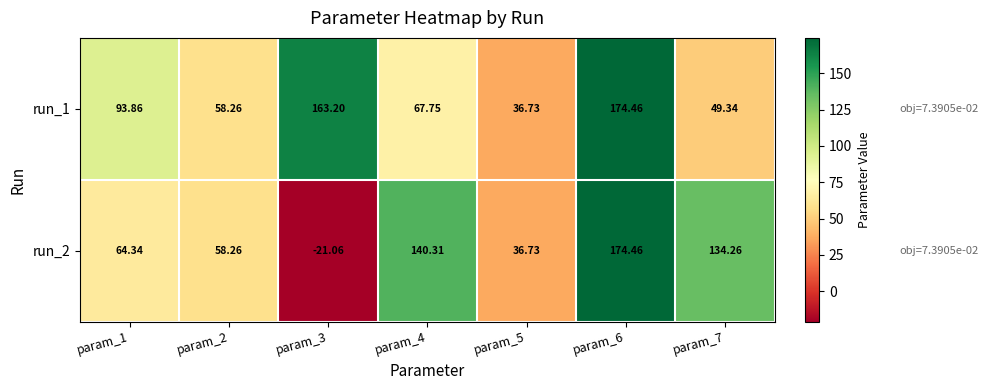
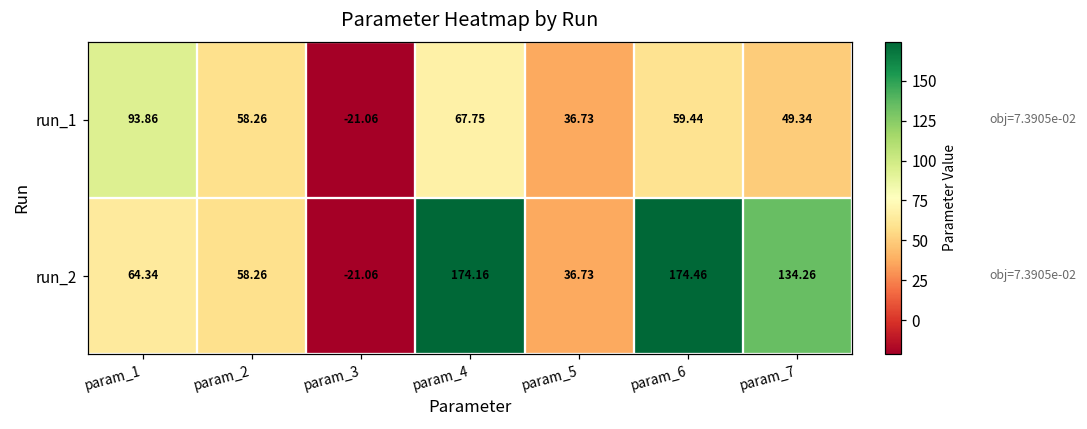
  {
    "run_1": {
      "param_1": 93.86,
      "param_2": 58.26,
-     "param_3": 163.20,
+     "param_3": -21.06,
      "param_4": 67.75,
      "param_5": 36.73,
-     "param_6": 174.46,
+     "param_6": 59.44,
      "param_7": 49.34
    },
    "run_2": {
      "param_1": 64.34,
      "param_2": 58.26,
      "param_3": -21.06,
-     "param_4": 140.31,
+     "param_4": 174.16,
      "param_5": 36.73,
      "param_6": 174.46,
      "param_7": 134.26
    }
  }
